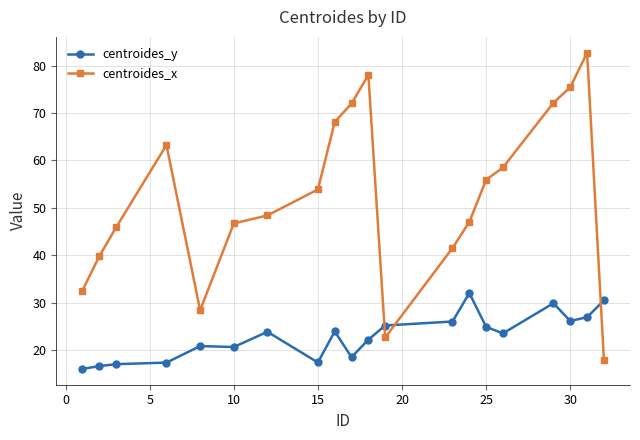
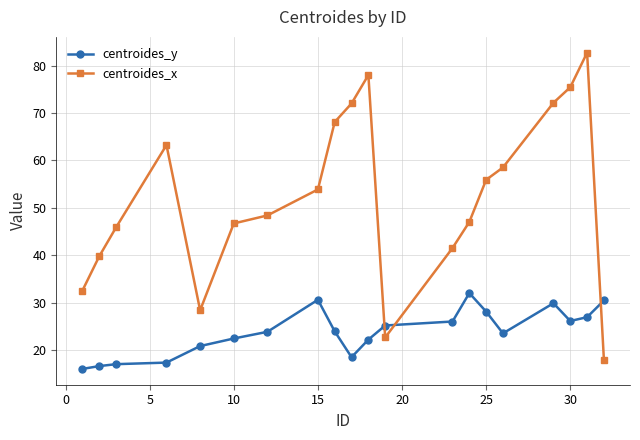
  {
    "centroides_y": {
-     "10": 21,
-     "15": 17,
-     "25": 25,
+     "10": 22,
+     "15": 31,
+     "25": 28,
      "30": 26
    },
    "centroides_x": {
      "10": 47,
      "15": 54,
      "25": 56,
      "30": 75
    }
  }
